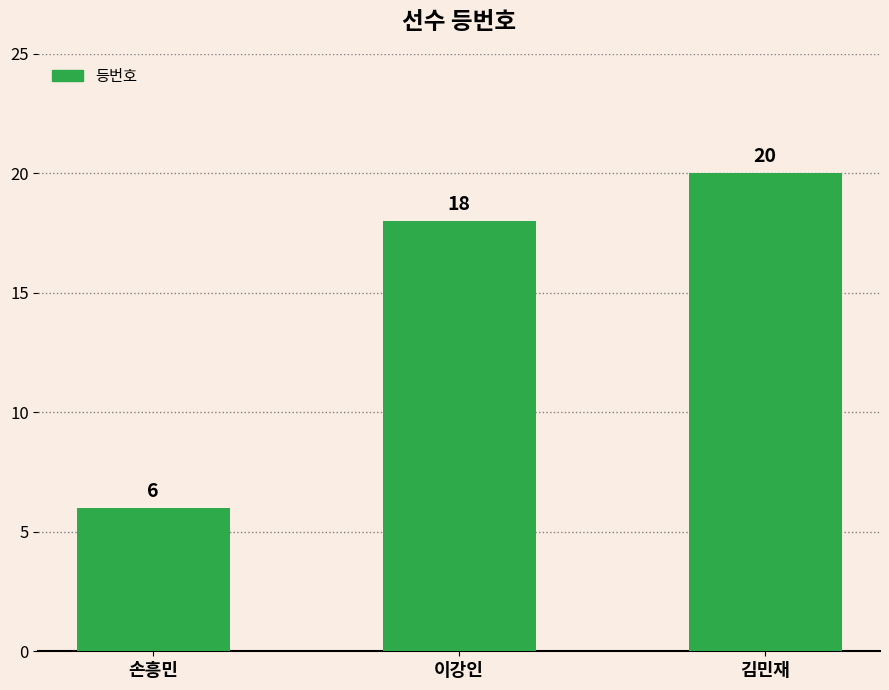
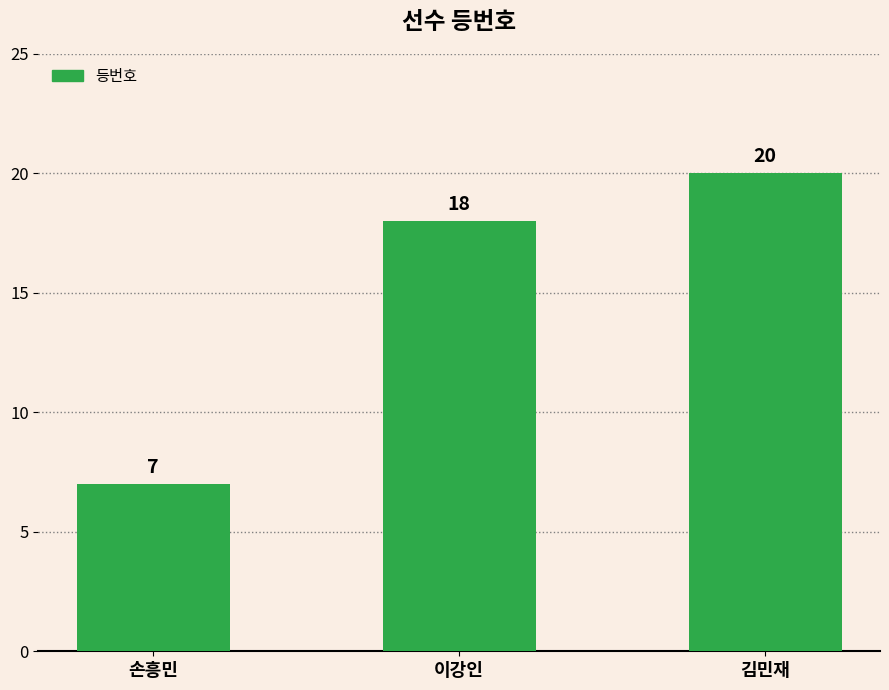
  {
-   "손흥민": 6,
+   "손흥민": 7,
    "이강인": 18,
    "김민재": 20
  }
